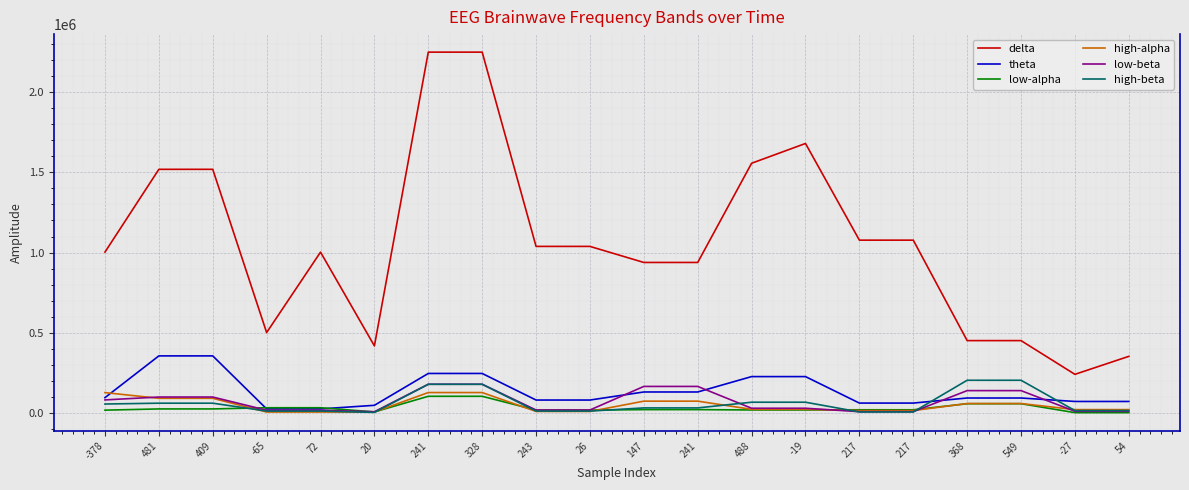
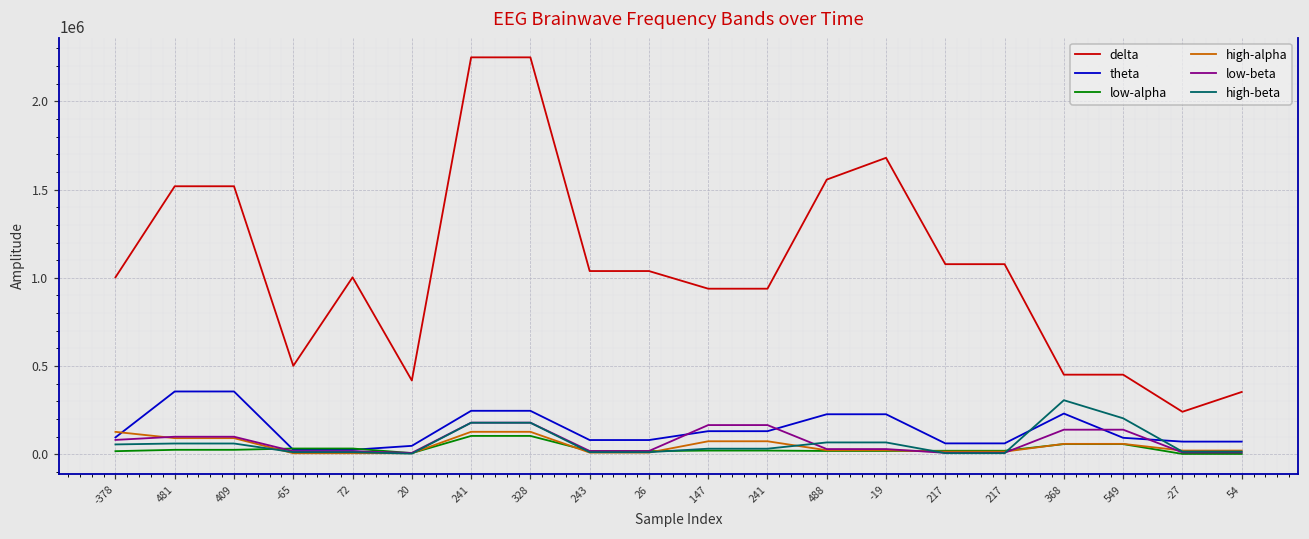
  {
    "delta": {
      "-378": 1000000,
      "481": 1520000,
      "409": 1520000,
      "-65": 500000,
      "72": 1000000,
      "20": 420000,
      "328": 2250000,
      "243": 1040000,
      "26": 1040000,
      "147": 940000,
      "488": 1560000,
      "-19": 1680000,
      "368": 450000,
      "549": 450000,
      "-27": 240000,
      "54": 350000
    },
    "theta": {
      "481": 360000,
      "409": 360000,
      "20": 50000,
      "328": 250000,
      "243": 80000,
      "26": 80000,
      "147": 130000,
      "488": 230000,
      "-19": 230000,
-     "368": 90000,
+     "368": 230000,
      "549": 90000,
      "-27": 70000,
      "54": 70000
    },
    "low-alpha": {
      "-378": 20000,
      "481": 30000,
      "409": 30000,
      "328": 100000
    },
    "high-alpha": {
      "-378": 130000,
      "328": 130000,
      "147": 70000
    },
    "low-beta": {
      "147": 170000,
      "368": 140000,
      "549": 140000
    },
    "high-beta": {
      "-378": 60000,
      "481": 60000,
      "409": 60000,
      "488": 70000,
      "-19": 70000,
-     "368": 200000,
+     "368": 310000,
      "549": 200000
    }
  }
